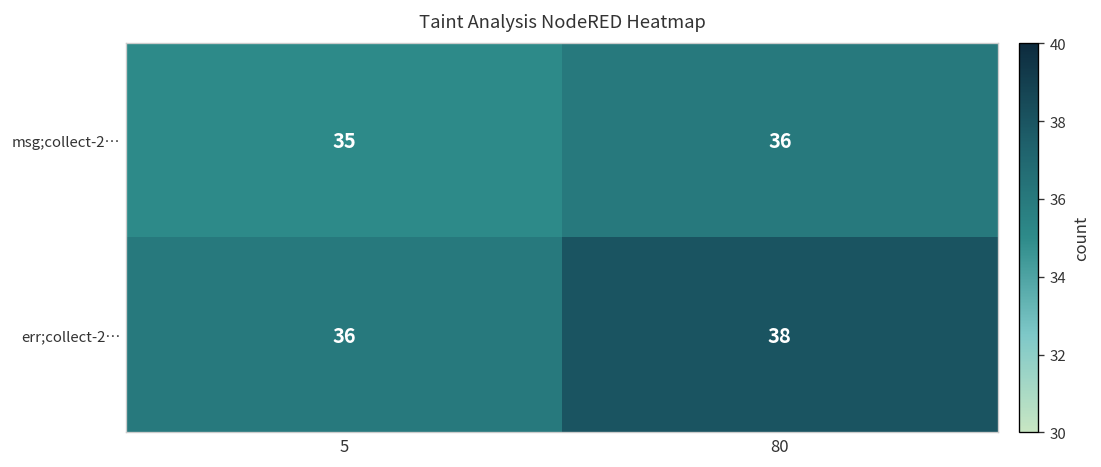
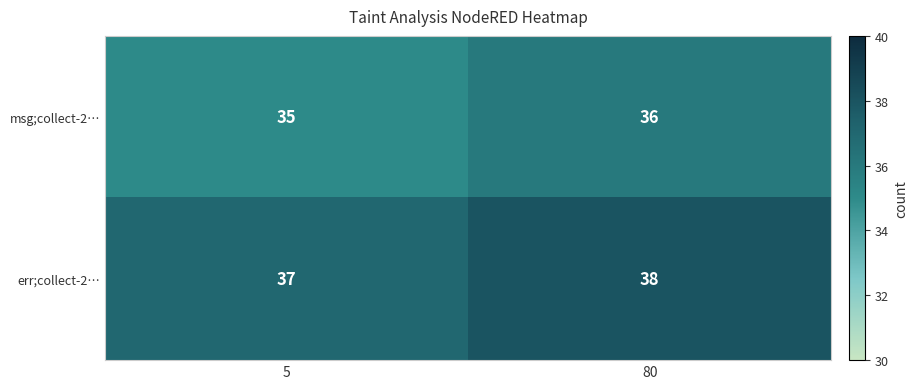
  {
    "msg;collect-2…": {
      "5": 35,
      "80": 36
    },
    "err;collect-2…": {
-     "5": 36,
+     "5": 37,
      "80": 38
    }
  }
